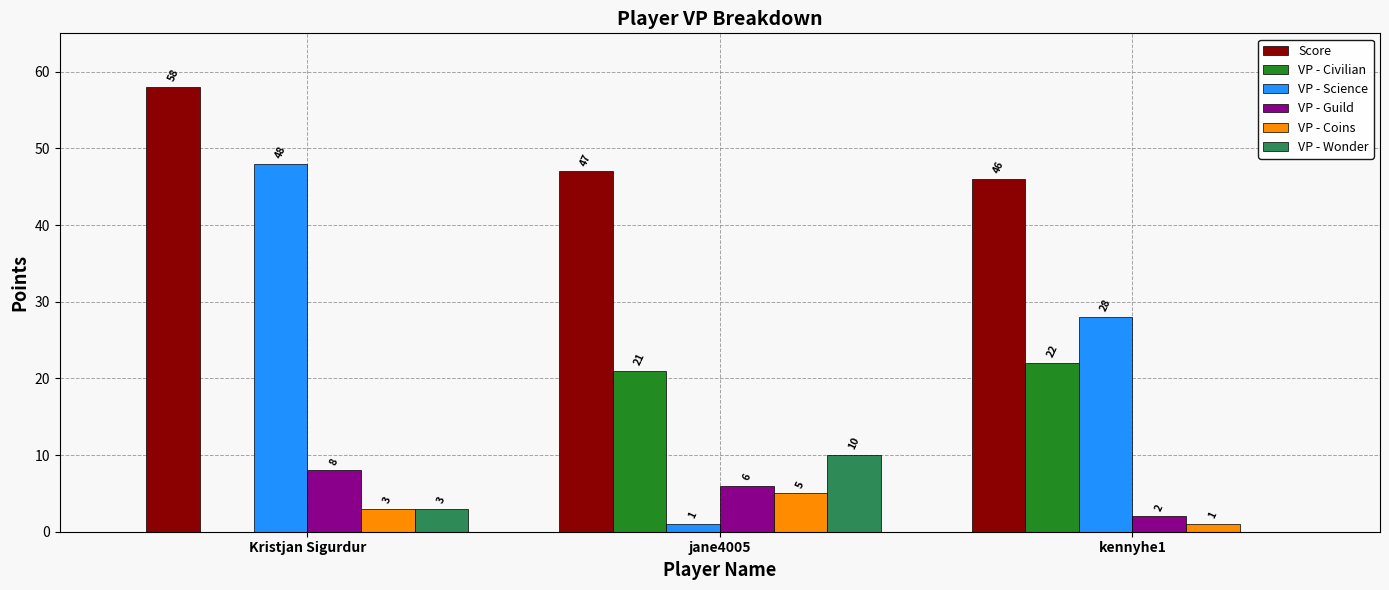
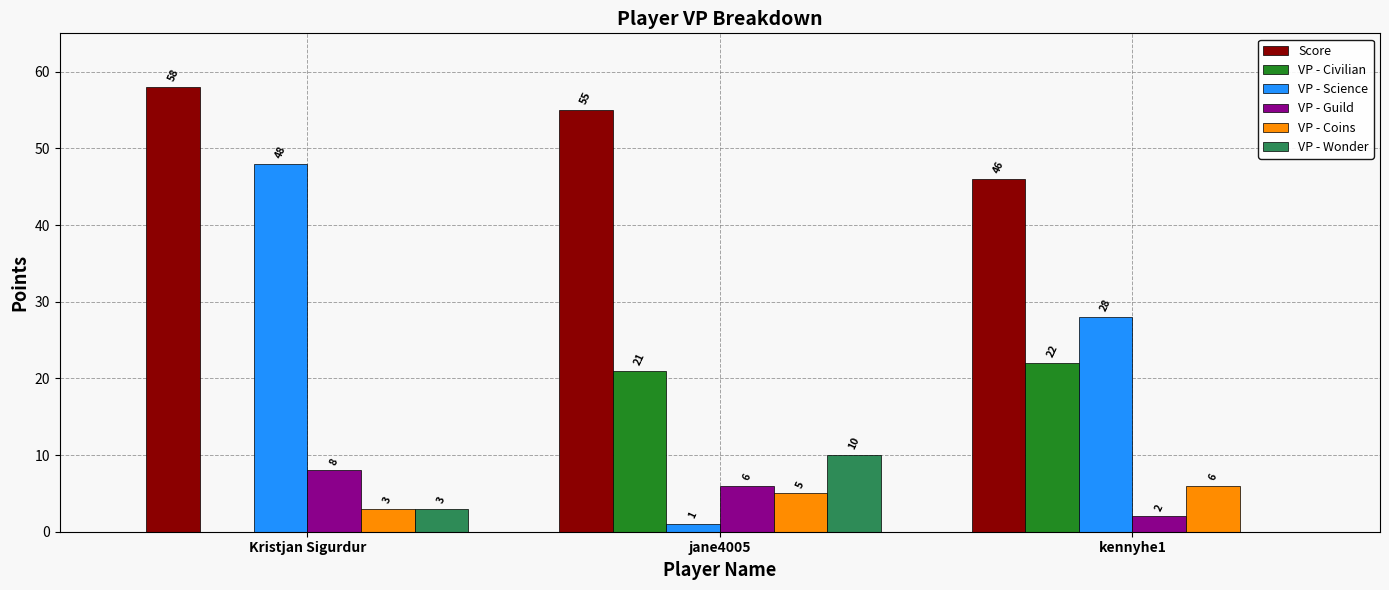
  {
    "Score": {
      "Kristjan Sigurdur": 58,
-     "jane4005": 47,
+     "jane4005": 55,
      "kennyhe1": 46
    },
    "VP - Science": {
      "Kristjan Sigurdur": 48,
      "jane4005": 1,
      "kennyhe1": 28
    },
    "VP - Guild": {
      "Kristjan Sigurdur": 8,
      "jane4005": 6,
      "kennyhe1": 2
    },
    "VP - Coins": {
      "Kristjan Sigurdur": 3,
      "jane4005": 5,
-     "kennyhe1": 1
+     "kennyhe1": 6
    }
  }
